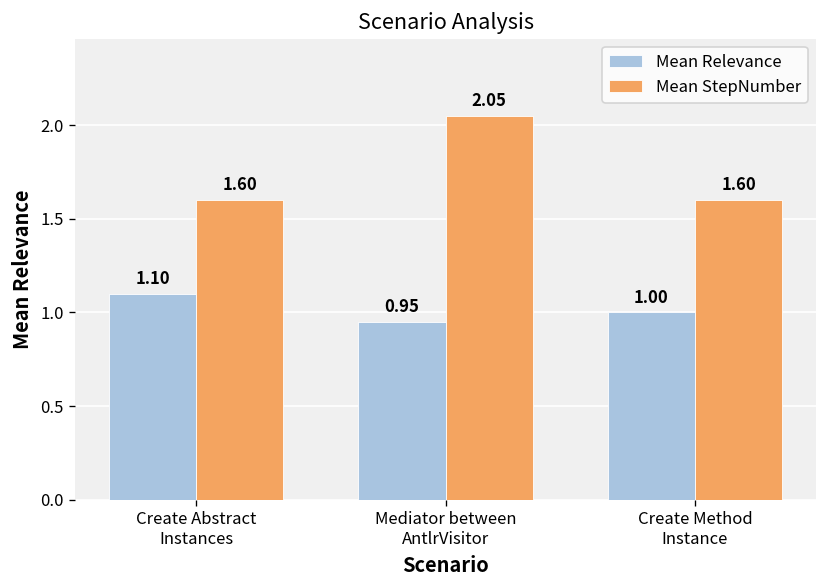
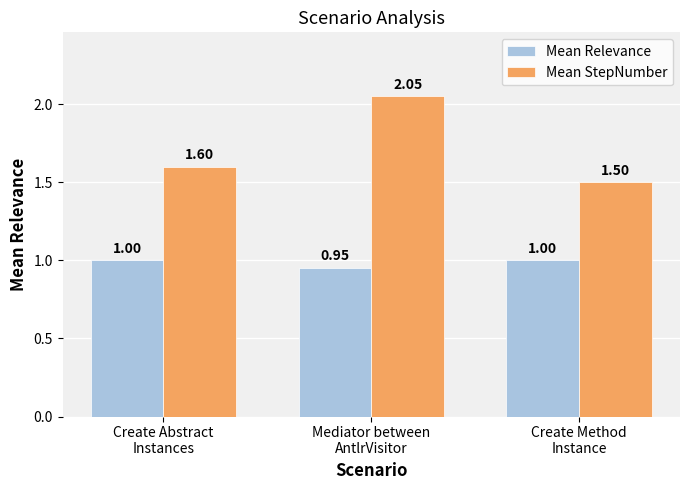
  {
    "Mean Relevance": {
-     "Create Abstract Instances": 1.10,
+     "Create Abstract Instances": 1.00,
      "Mediator between AntlrVisitor": 0.95,
      "Create Method Instance": 1.00
    },
    "Mean StepNumber": {
      "Create Abstract Instances": 1.60,
      "Mediator between AntlrVisitor": 2.05,
-     "Create Method Instance": 1.60
+     "Create Method Instance": 1.50
    }
  }
